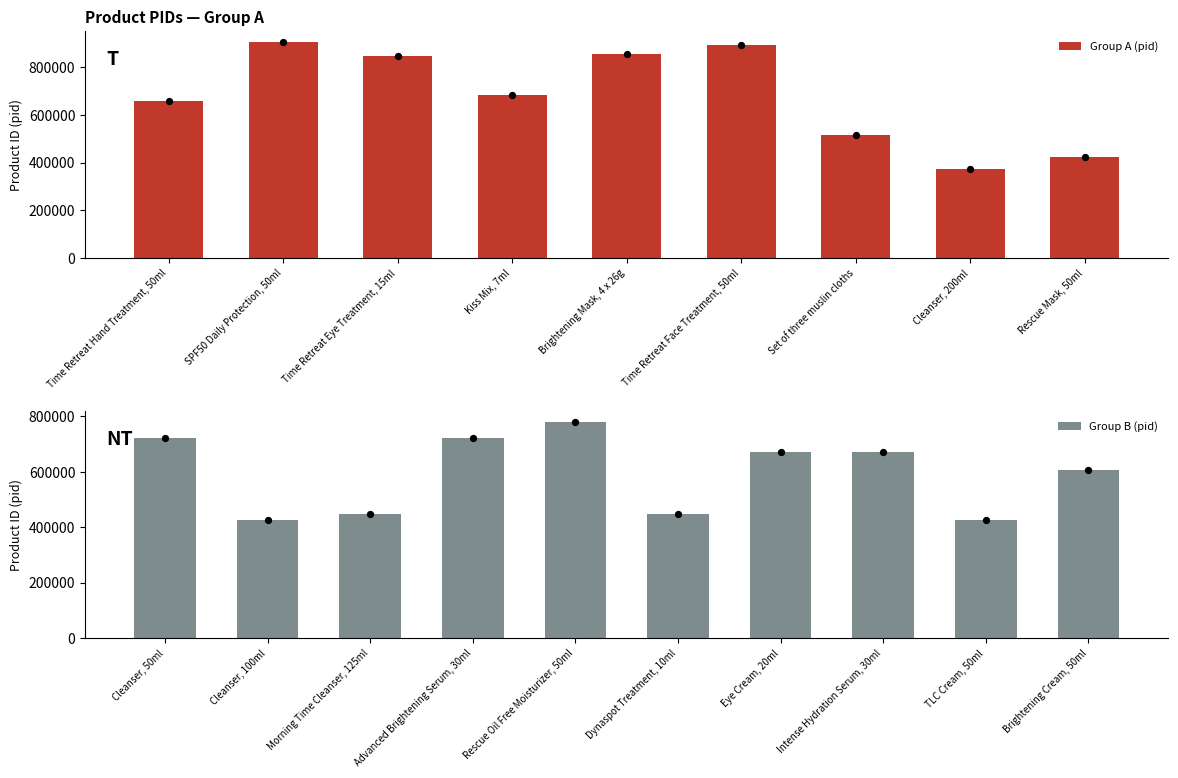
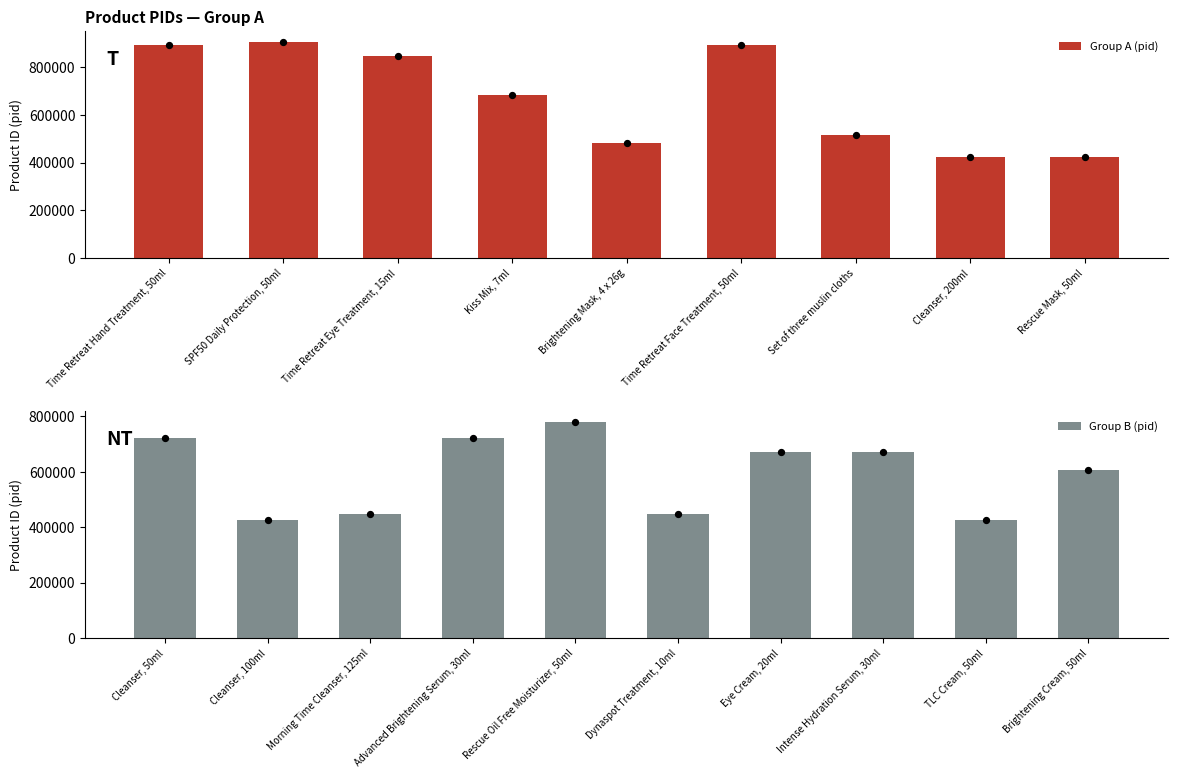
  {
    "Product PIDs — Group A": {
-     "Time Retreat Hand Treatment, 50ml": 660000,
+     "Time Retreat Hand Treatment, 50ml": 890000,
      "SPF50 Daily Protection, 50ml": 910000,
      "Time Retreat Eye Treatment, 15ml": 850000,
      "Kiss Mix, 7ml": 680000,
-     "Brightening Mask, 4 x 26g": 850000,
+     "Brightening Mask, 4 x 26g": 480000,
      "Time Retreat Face Treatment, 50ml": 890000,
      "Set of three muslin cloths": 510000,
-     "Cleanser, 200ml": 370000,
+     "Cleanser, 200ml": 420000,
      "Rescue Mask, 50ml": 420000
    }
  }
